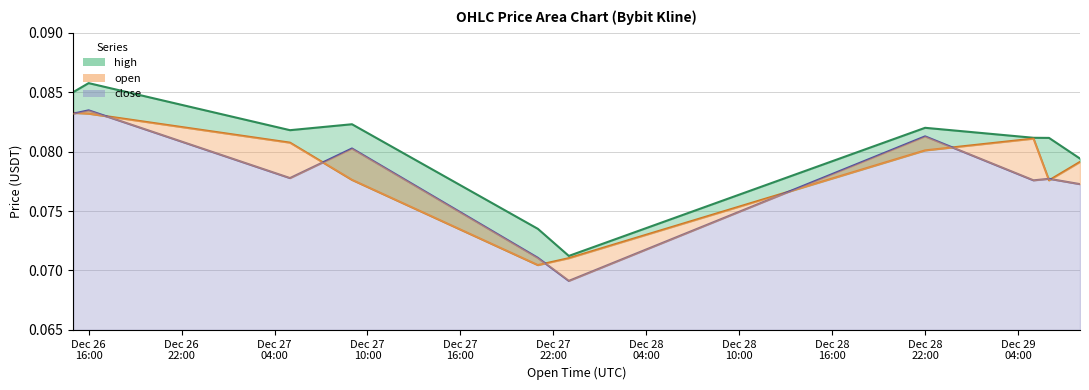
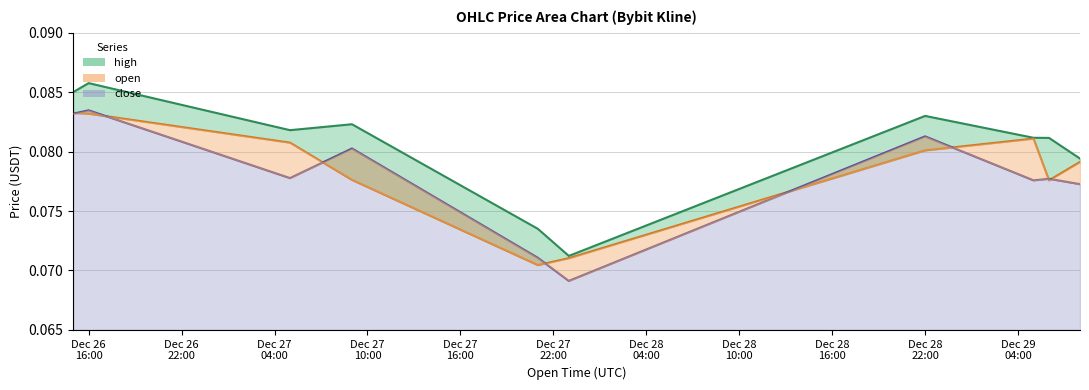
  {
    "high": {
      "Dec 26 16:00": 0.0858,
-     "Dec 28 22:00": 0.082
+     "Dec 28 22:00": 0.083
    }
  }
